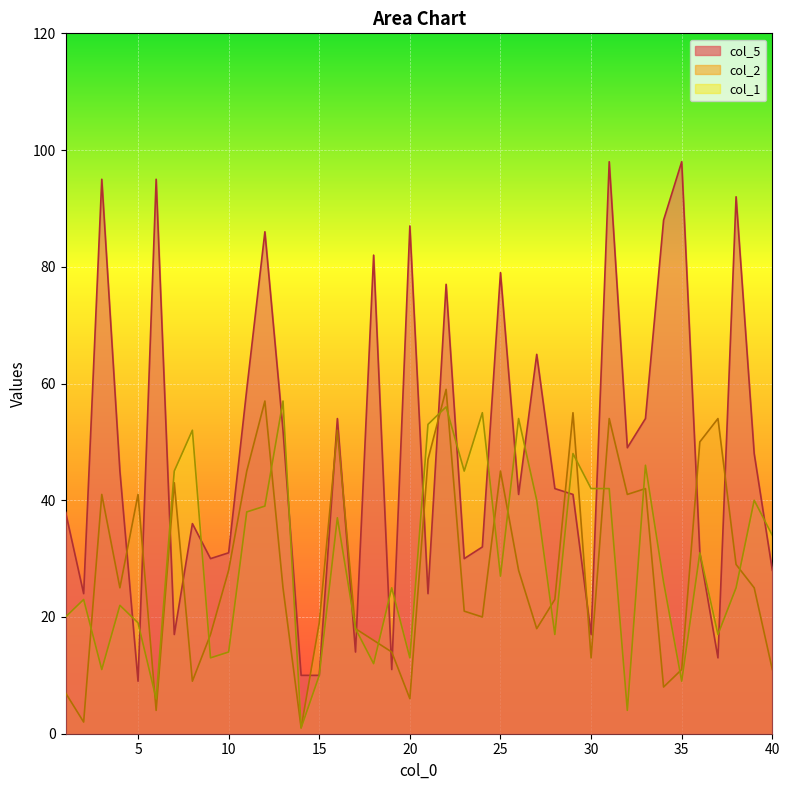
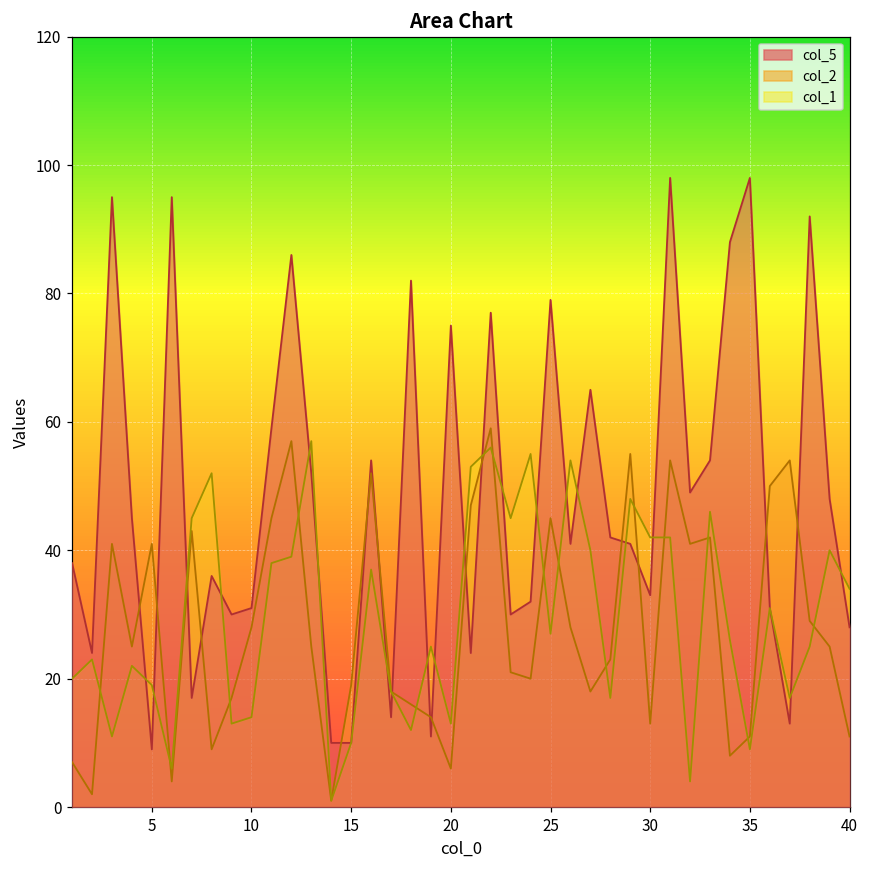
  {
    "col_5": {
      "5": 9,
      "10": 31,
-     "20": 87,
+     "20": 75,
      "25": 79,
-     "30": 17,
+     "30": 33,
      "35": 98,
      "40": 28
    }
  }
